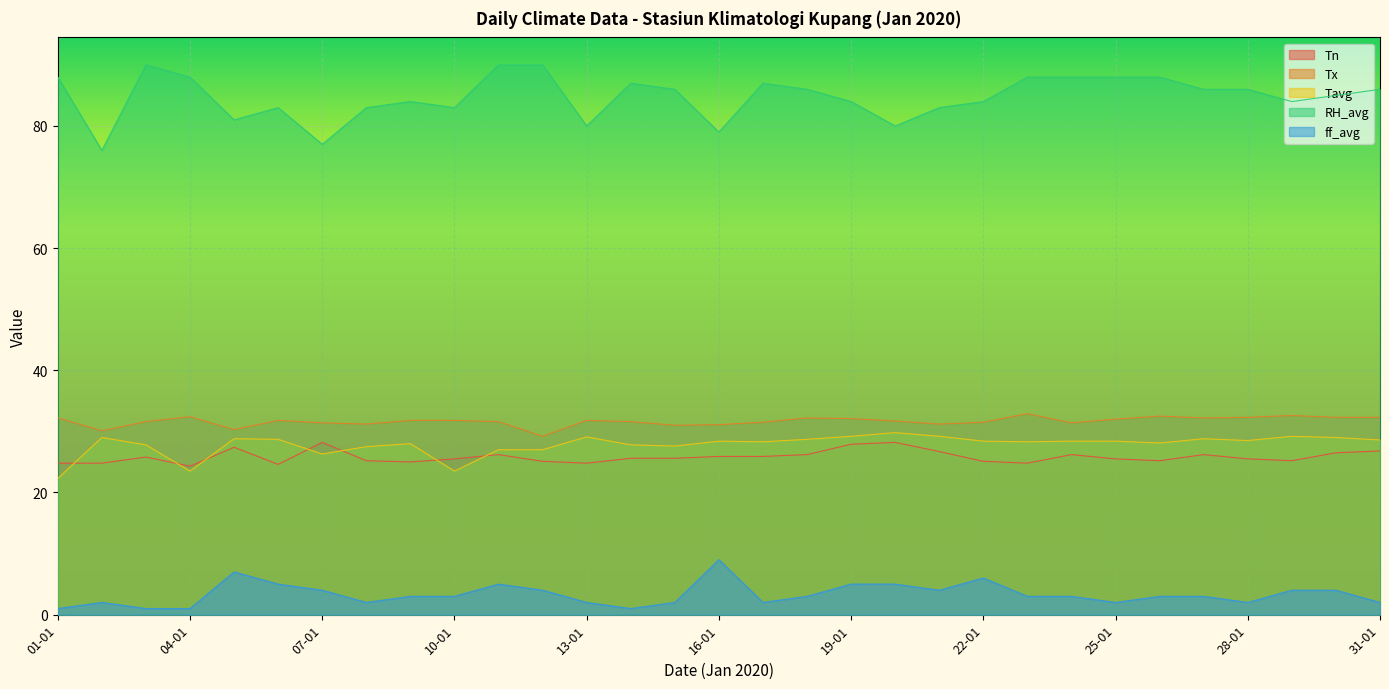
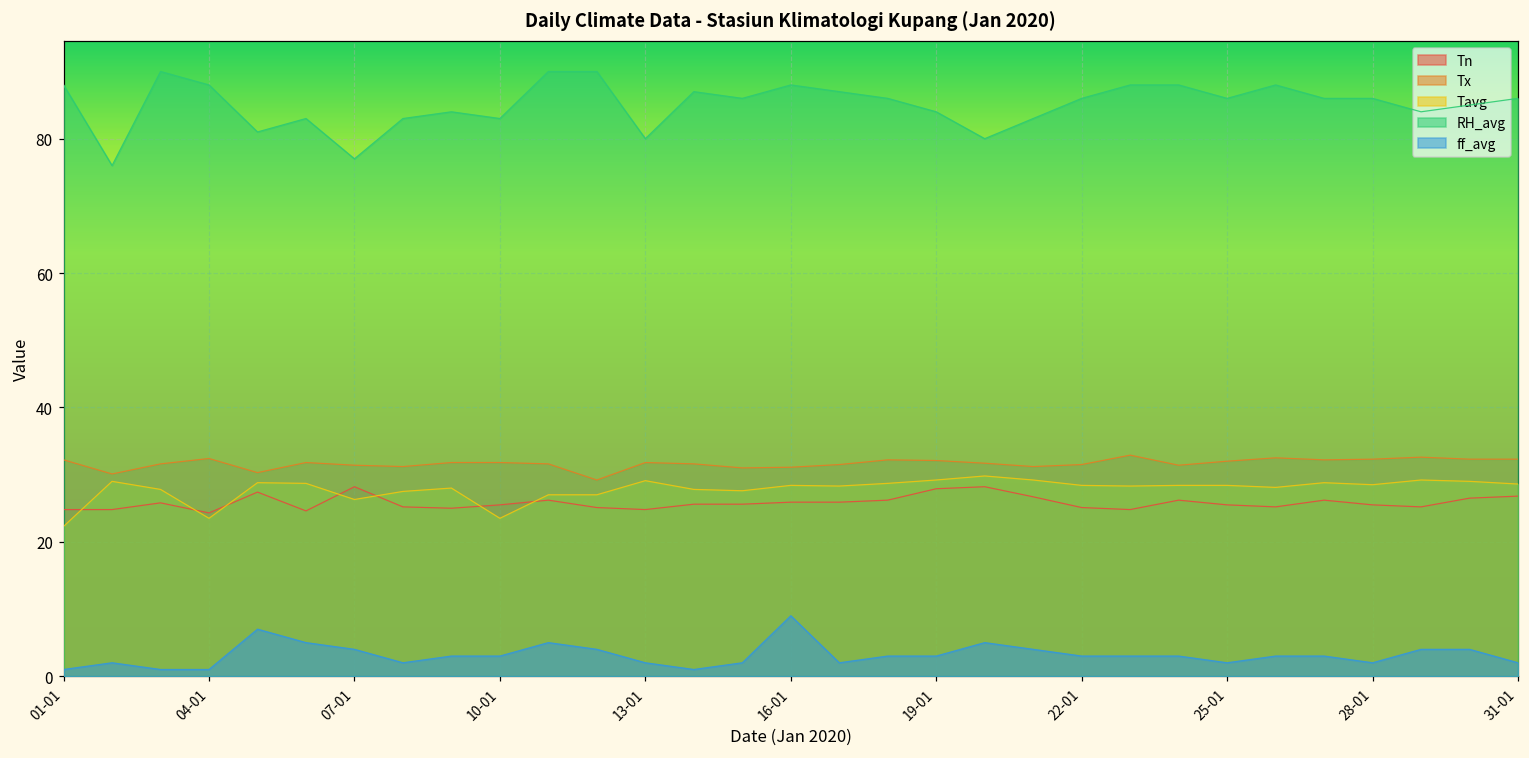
  {
    "Tavg": {
      "01-01": 22,
      "04-01": 24,
      "07-01": 26,
      "10-01": 24,
      "13-01": 29,
      "16-01": 28,
      "19-01": 29,
      "22-01": 28,
      "25-01": 28,
      "28-01": 29,
      "31-01": 29
    },
    "RH_avg": {
      "01-01": 88,
      "04-01": 88,
      "07-01": 77,
      "10-01": 83,
      "13-01": 80,
-     "16-01": 79,
+     "16-01": 88,
      "19-01": 84,
-     "22-01": 84,
-     "25-01": 88,
+     "22-01": 86,
+     "25-01": 86,
      "28-01": 86,
      "31-01": 86
    },
    "ff_avg": {
      "01-01": 1,
      "04-01": 1,
      "07-01": 4,
      "10-01": 3,
      "13-01": 2,
      "16-01": 9,
-     "19-01": 5,
-     "22-01": 6,
+     "19-01": 3,
+     "22-01": 3,
      "25-01": 2,
      "28-01": 2,
      "31-01": 2
    }
  }
